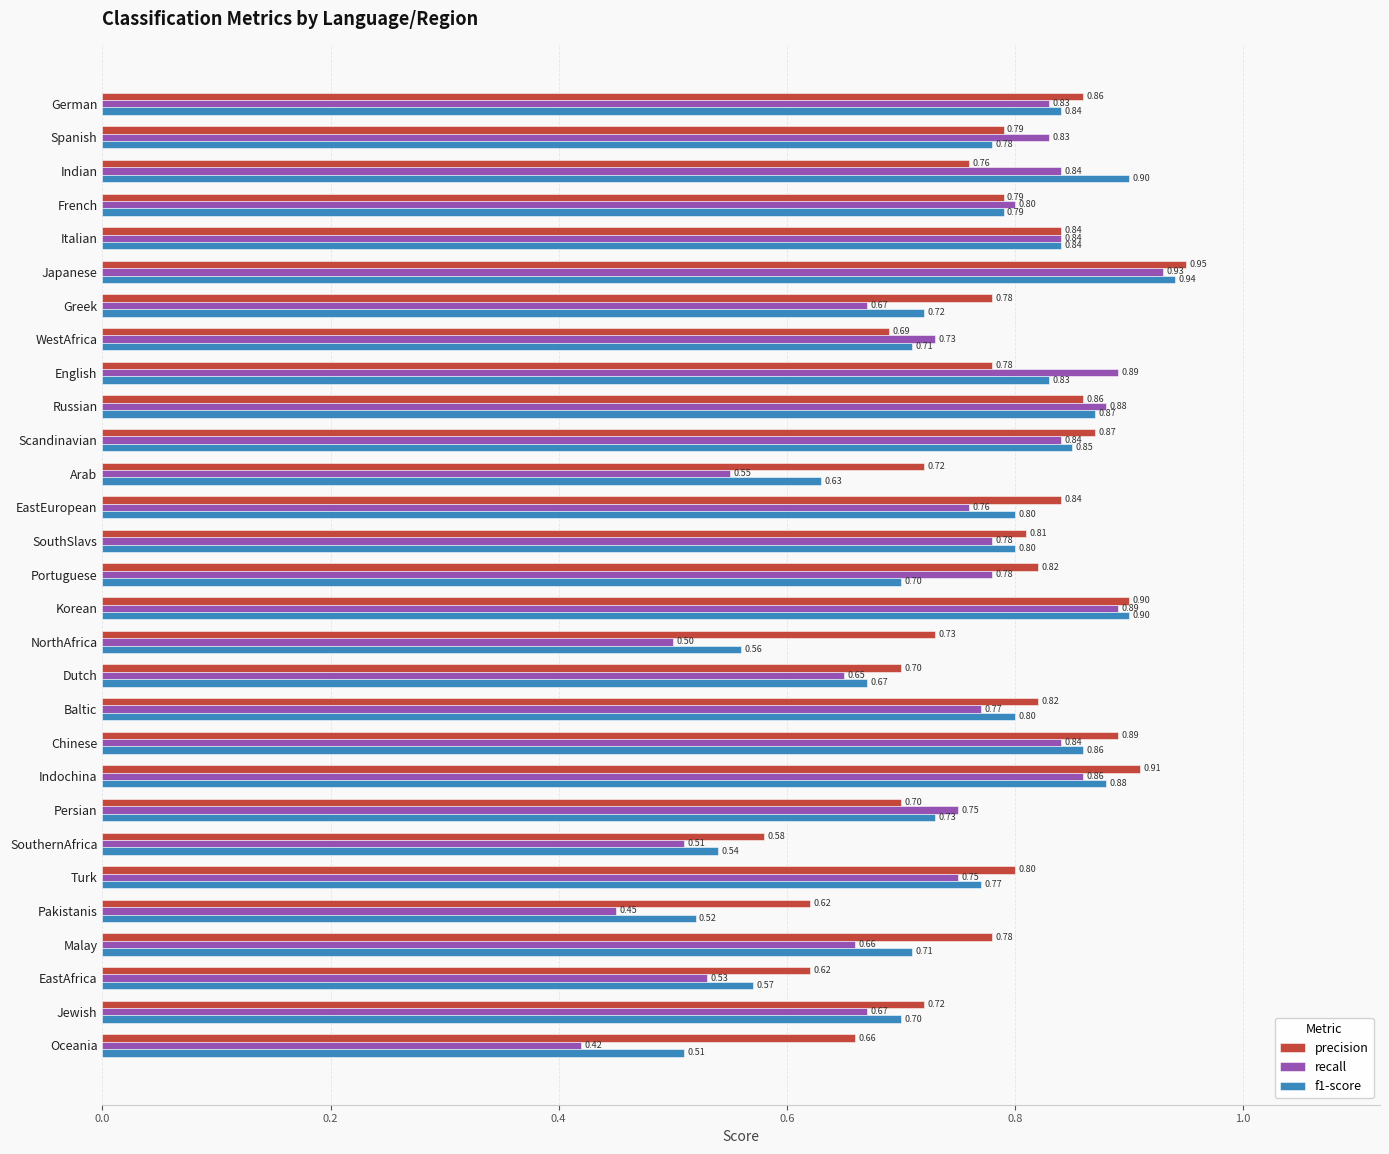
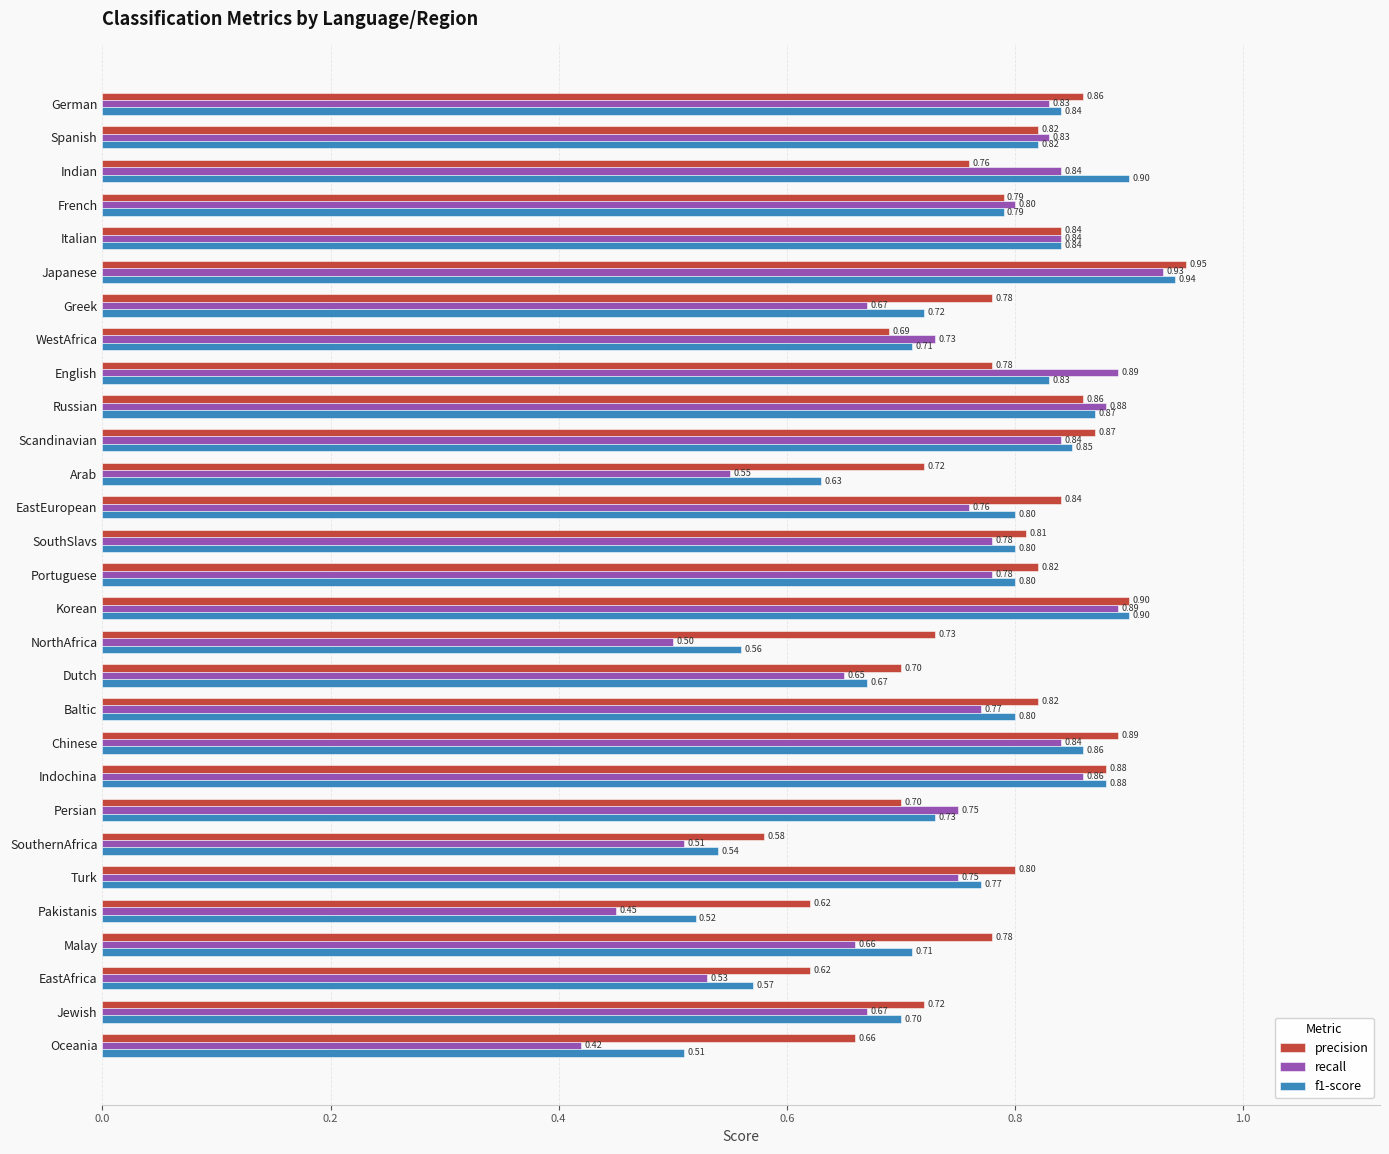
  {
    "precision": {
      "German": 0.86,
-     "Spanish": 0.79,
+     "Spanish": 0.82,
      "Indian": 0.76,
      "French": 0.79,
      "Japanese": 0.95,
      "Greek": 0.78,
      "WestAfrica": 0.69,
      "English": 0.78,
      "Russian": 0.86,
      "Scandinavian": 0.87,
      "Arab": 0.72,
      "EastEuropean": 0.84,
      "SouthSlavs": 0.81,
      "Portuguese": 0.82,
      "Korean": 0.90,
      "NorthAfrica": 0.73,
      "Dutch": 0.70,
      "Baltic": 0.82,
      "Chinese": 0.89,
-     "Indochina": 0.91,
+     "Indochina": 0.88,
      "Persian": 0.70,
      "SouthernAfrica": 0.58,
      "Turk": 0.80,
      "Pakistanis": 0.62,
      "Malay": 0.78,
      "EastAfrica": 0.62,
      "Jewish": 0.72,
      "Oceania": 0.66
    },
    "recall": {
      "German": 0.83,
      "Spanish": 0.83,
      "Indian": 0.84,
      "French": 0.80,
      "Japanese": 0.93,
      "Greek": 0.67,
      "WestAfrica": 0.73,
      "English": 0.89,
      "Russian": 0.88,
      "Scandinavian": 0.84,
      "Arab": 0.55,
      "EastEuropean": 0.76,
      "SouthSlavs": 0.78,
      "Portuguese": 0.78,
      "Korean": 0.89,
      "NorthAfrica": 0.50,
      "Dutch": 0.65,
      "Baltic": 0.77,
      "Chinese": 0.84,
      "Indochina": 0.86,
      "Persian": 0.75,
      "SouthernAfrica": 0.51,
      "Turk": 0.75,
      "Pakistanis": 0.45,
      "Malay": 0.66,
      "EastAfrica": 0.53,
      "Jewish": 0.67,
      "Oceania": 0.42
    },
    "f1-score": {
      "German": 0.84,
-     "Spanish": 0.78,
+     "Spanish": 0.82,
      "Indian": 0.90,
      "French": 0.79,
      "Japanese": 0.94,
      "Greek": 0.72,
      "WestAfrica": 0.71,
      "English": 0.83,
      "Russian": 0.87,
      "Scandinavian": 0.85,
      "Arab": 0.63,
      "EastEuropean": 0.80,
      "SouthSlavs": 0.80,
-     "Portuguese": 0.70,
+     "Portuguese": 0.80,
      "Korean": 0.90,
      "NorthAfrica": 0.56,
      "Dutch": 0.67,
      "Baltic": 0.80,
      "Chinese": 0.86,
      "Indochina": 0.88,
      "Persian": 0.73,
      "SouthernAfrica": 0.54,
      "Turk": 0.77,
      "Pakistanis": 0.52,
      "Malay": 0.71,
      "EastAfrica": 0.57,
      "Jewish": 0.70,
      "Oceania": 0.51
    }
  }
